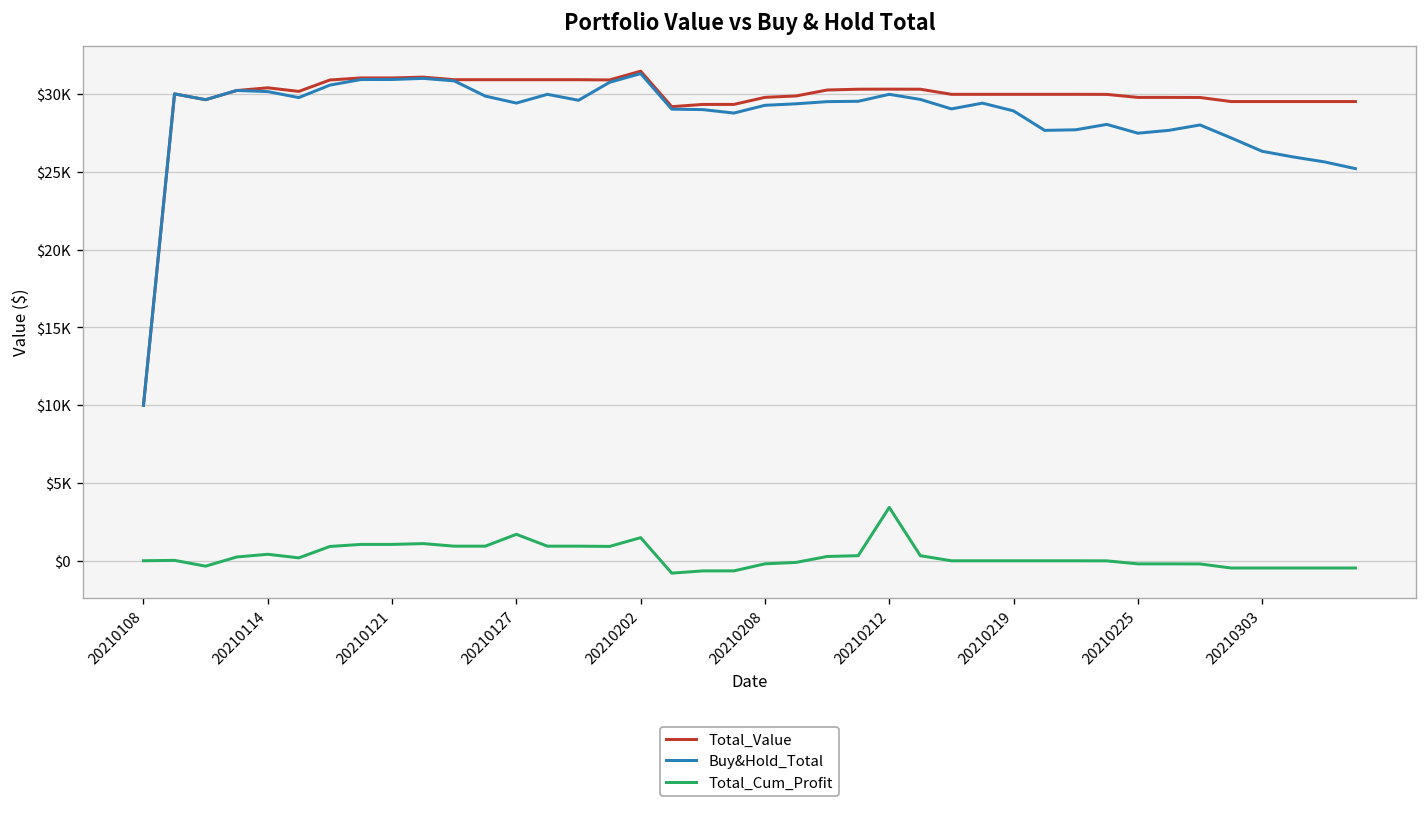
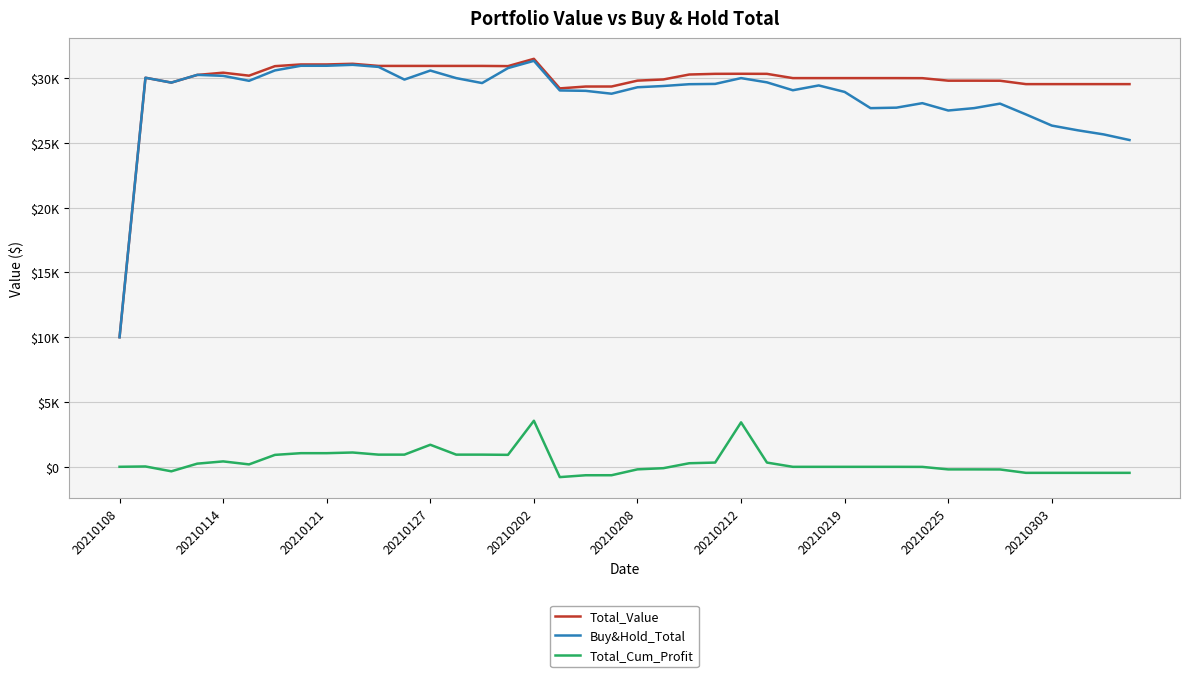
  {
    "Total_Value": {
      "20210114": "$30400",
      "20210127": "$30900",
      "20210208": "$29800",
      "20210212": "$30300",
      "20210219": "$30000",
      "20210225": "$29800",
      "20210303": "$29500"
    },
    "Buy&Hold_Total": {
      "20210114": "$30200",
-     "20210127": "$29400",
+     "20210127": "$30600",
      "20210208": "$29300",
      "20210212": "$30000",
      "20210219": "$28900",
      "20210225": "$27500",
      "20210303": "$26300"
    },
    "Total_Cum_Profit": {
      "20210108": "$0",
      "20210114": "$400",
      "20210121": "$1000",
      "20210127": "$1700",
-     "20210202": "$1500",
+     "20210202": "$3500",
      "20210208": "$-200",
      "20210212": "$3400",
      "20210219": "$0",
      "20210225": "$-200",
      "20210303": "$-500"
    }
  }
